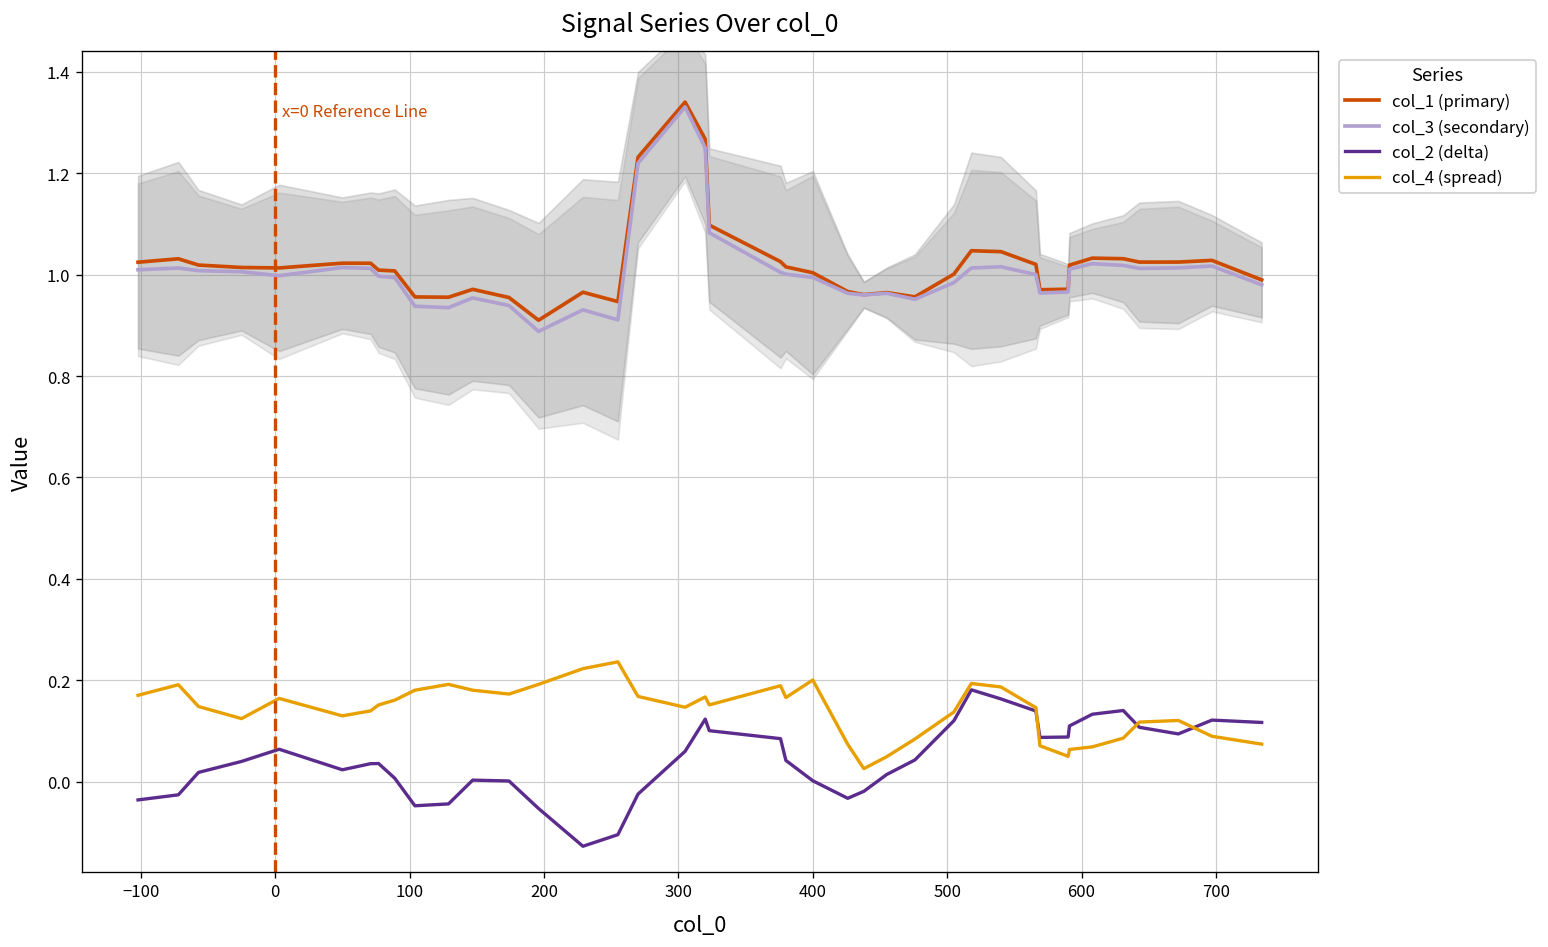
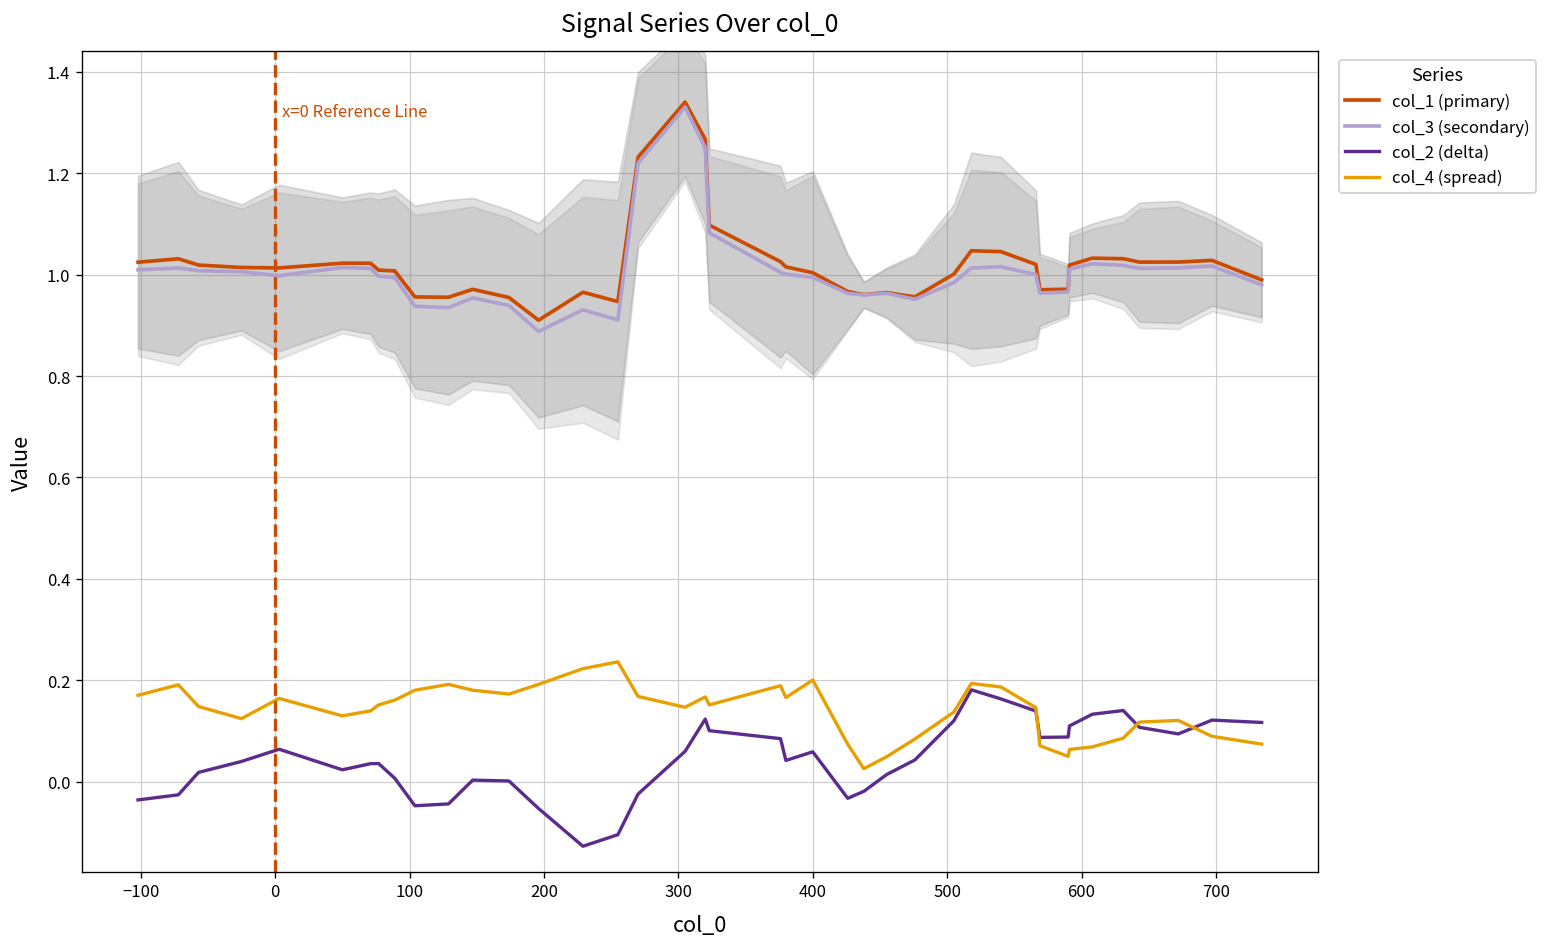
  {
    "col_1 (primary)": {
      "400": 1.00
    },
    "col_3 (secondary)": {
      "400": 0.99
    },
    "col_2 (delta)": {
-     "400": 0.00
+     "400": 0.06
    },
    "col_4 (spread)": {
      "400": 0.20
    }
  }
